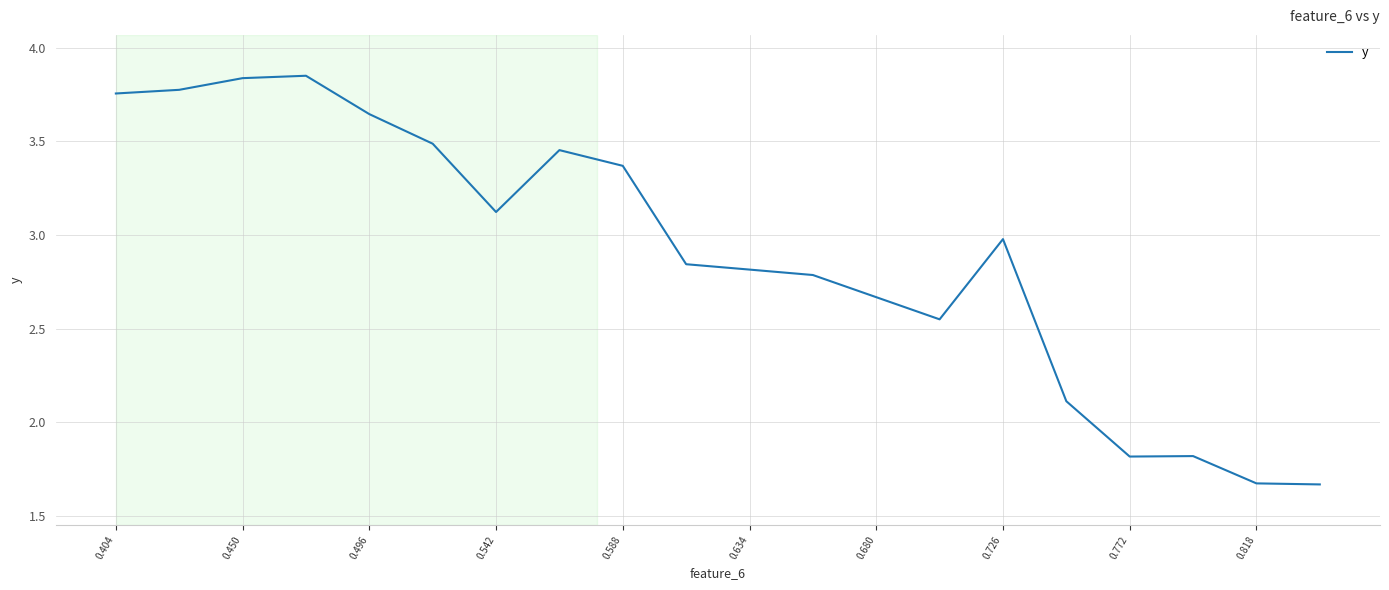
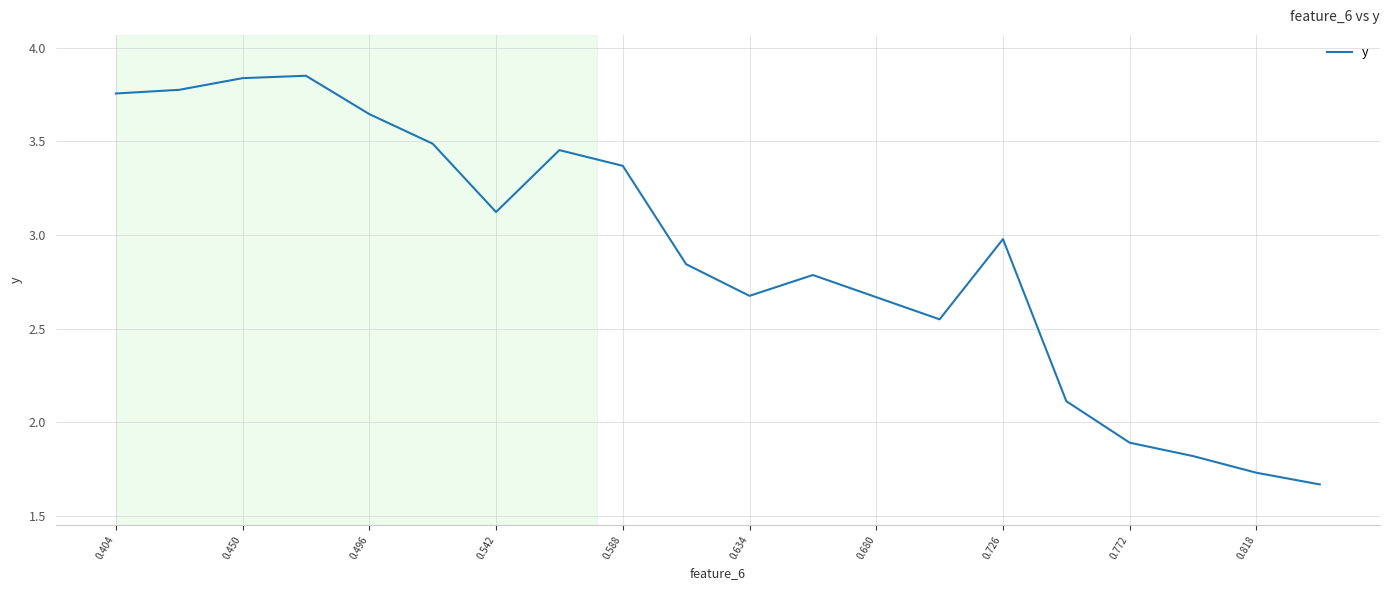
  {
    "0.404": 3.76,
    "0.450": 3.84,
    "0.496": 3.65,
    "0.542": 3.12,
    "0.588": 3.37,
-   "0.634": 2.82,
+   "0.634": 2.68,
    "0.680": 2.67,
    "0.726": 2.98,
-   "0.772": 1.82,
-   "0.818": 1.68
+   "0.772": 1.89,
+   "0.818": 1.73
  }
